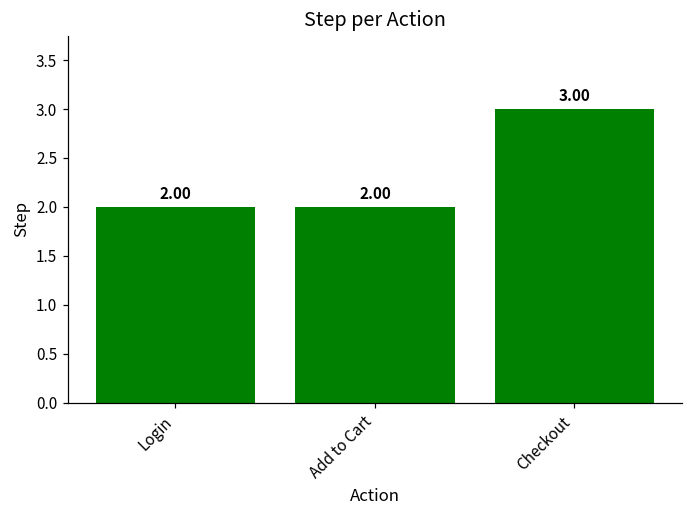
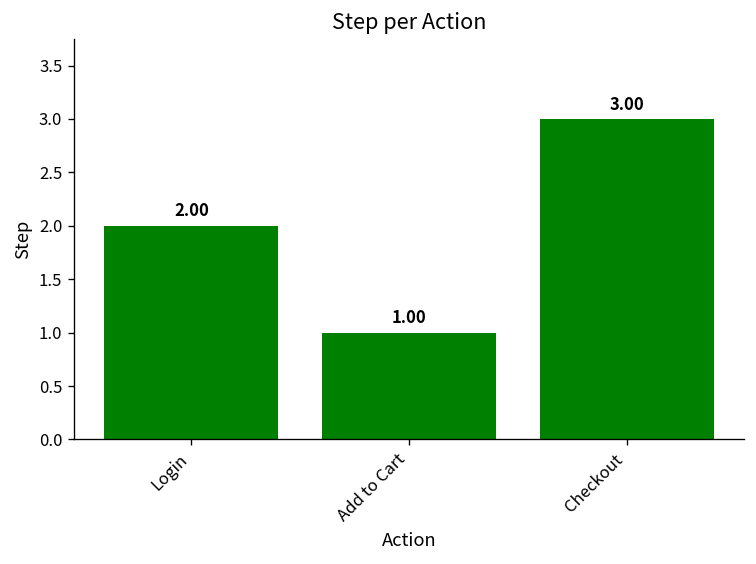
  {
    "Login": 2.00,
-   "Add to Cart": 2.00,
+   "Add to Cart": 1.00,
    "Checkout": 3.00
  }
